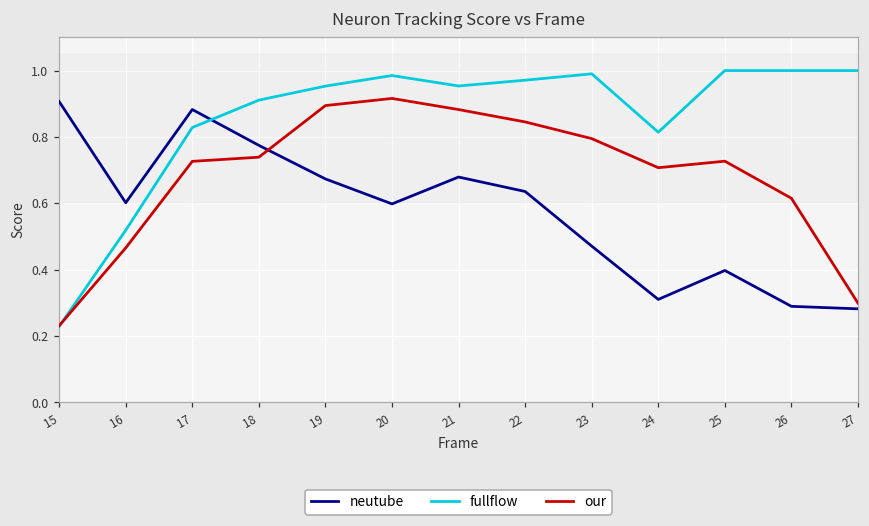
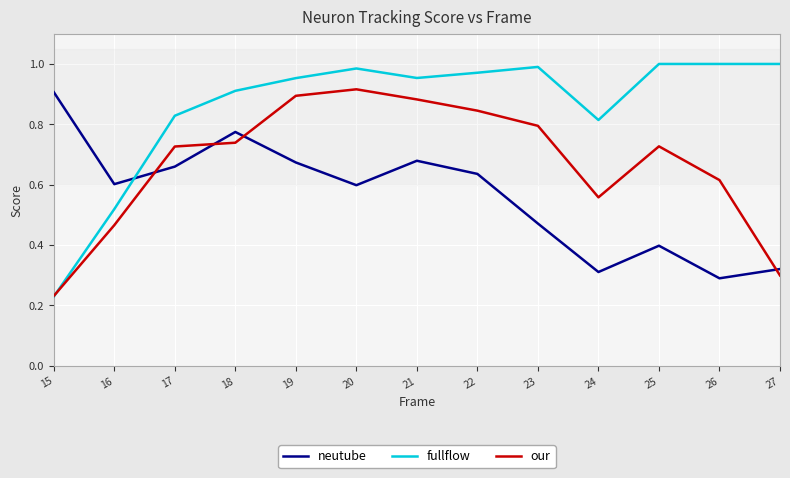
  {
    "neutube": {
      "15": 0.91,
      "16": 0.60,
-     "17": 0.88,
+     "17": 0.66,
      "18": 0.77,
      "19": 0.67,
      "20": 0.60,
      "21": 0.68,
      "22": 0.64,
      "23": 0.47,
      "24": 0.31,
      "25": 0.40,
      "26": 0.29,
-     "27": 0.28
+     "27": 0.32
    },
    "fullflow": {
      "16": 0.52,
      "17": 0.83,
      "18": 0.91,
      "19": 0.95,
      "20": 0.99,
      "21": 0.95,
      "22": 0.97,
      "23": 0.99,
      "24": 0.81,
      "25": 1.00,
      "26": 1.00,
      "27": 1.00
    },
    "our": {
      "16": 0.47,
      "17": 0.73,
      "18": 0.74,
      "19": 0.89,
      "20": 0.92,
      "21": 0.88,
      "22": 0.85,
      "23": 0.79,
-     "24": 0.71,
+     "24": 0.56,
      "25": 0.73,
      "26": 0.62,
      "27": 0.30
    }
  }
